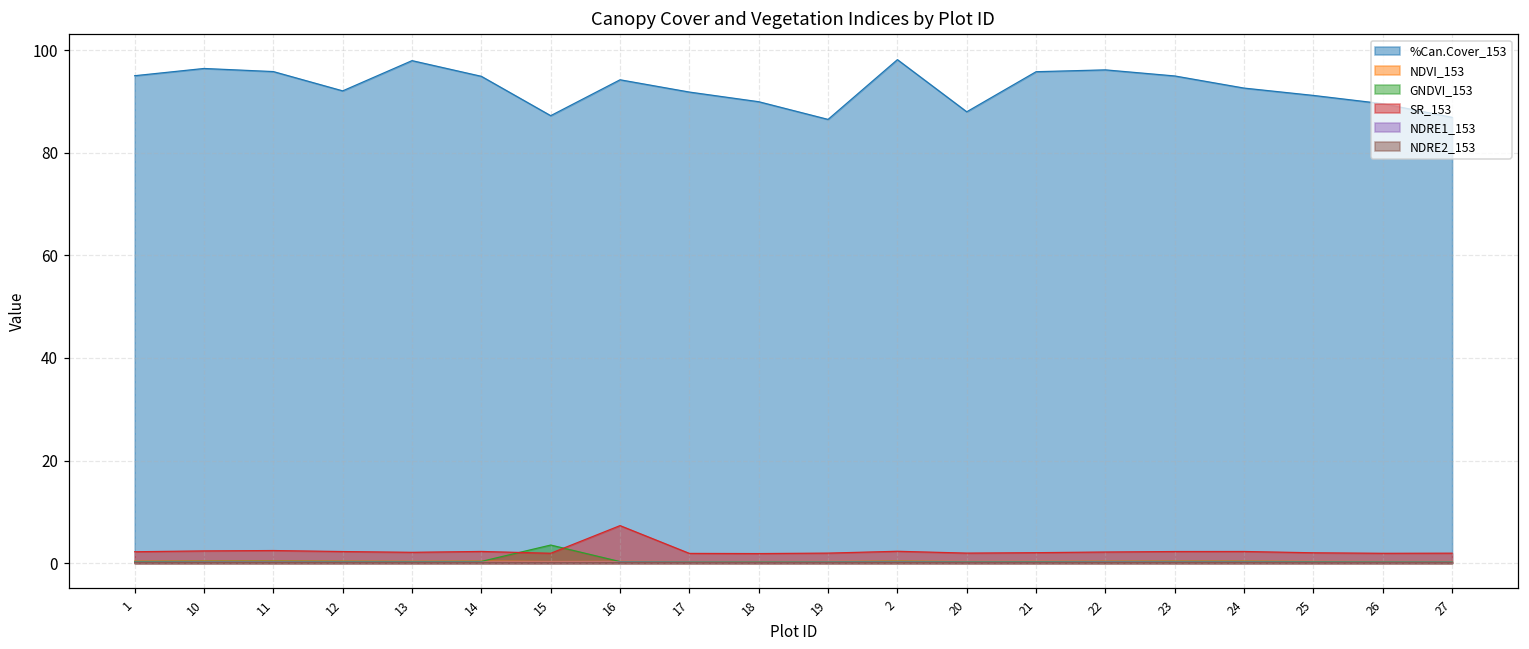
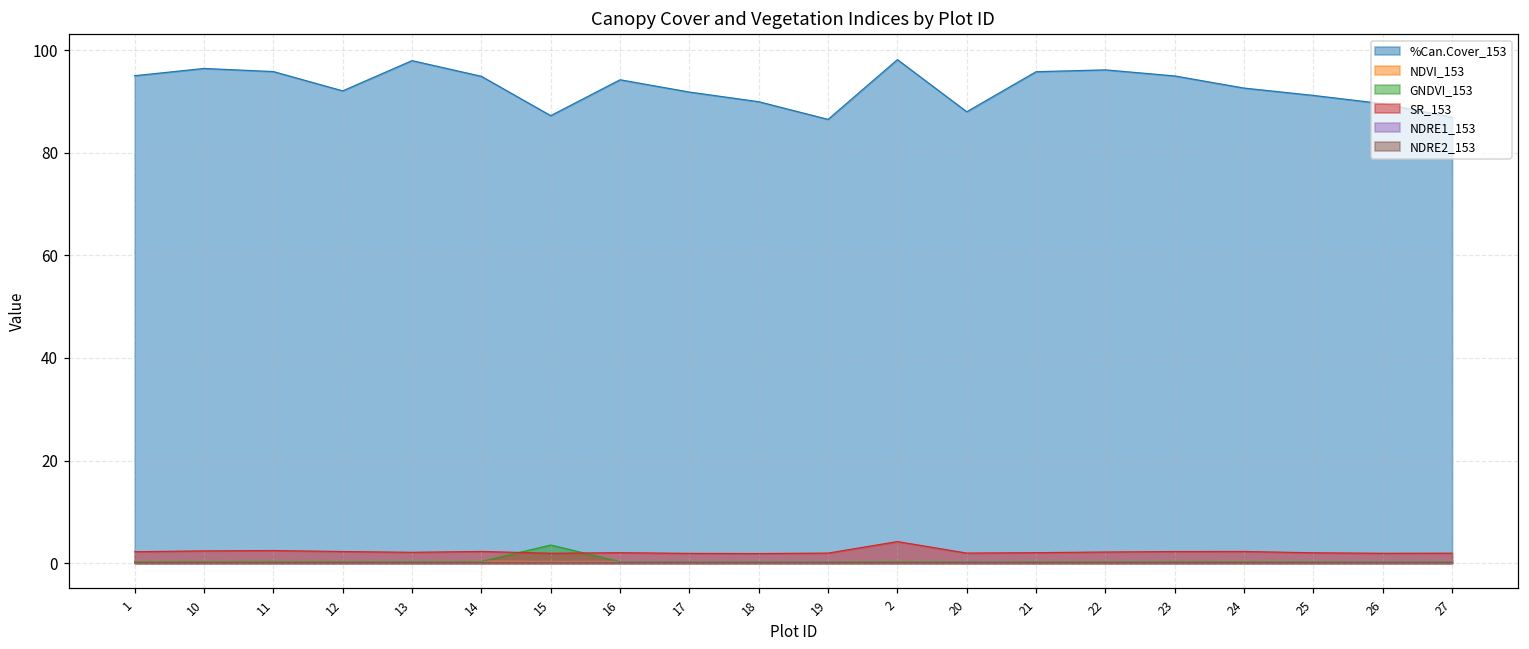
  {
    "%Can.Cover_153": {
      "1": 95,
      "10": 96,
      "11": 96,
      "12": 92,
      "13": 98,
      "14": 95,
      "15": 87,
      "16": 94,
      "17": 92,
      "18": 90,
      "19": 86,
      "2": 98,
      "20": 88,
      "21": 96,
      "22": 96,
      "23": 95,
      "24": 93,
      "25": 91
    },
    "GNDVI_153": {
      "15": 4
    },
    "SR_153": {
      "1": 2,
      "10": 2,
      "11": 2,
      "12": 2,
      "13": 2,
      "14": 2,
      "15": 2,
-     "16": 7,
+     "16": 2,
      "17": 2,
      "18": 2,
      "19": 2,
-     "2": 2,
+     "2": 4,
      "20": 2,
      "21": 2,
      "22": 2,
      "23": 2,
      "24": 2,
      "25": 2,
      "26": 2,
      "27": 2
    }
  }
